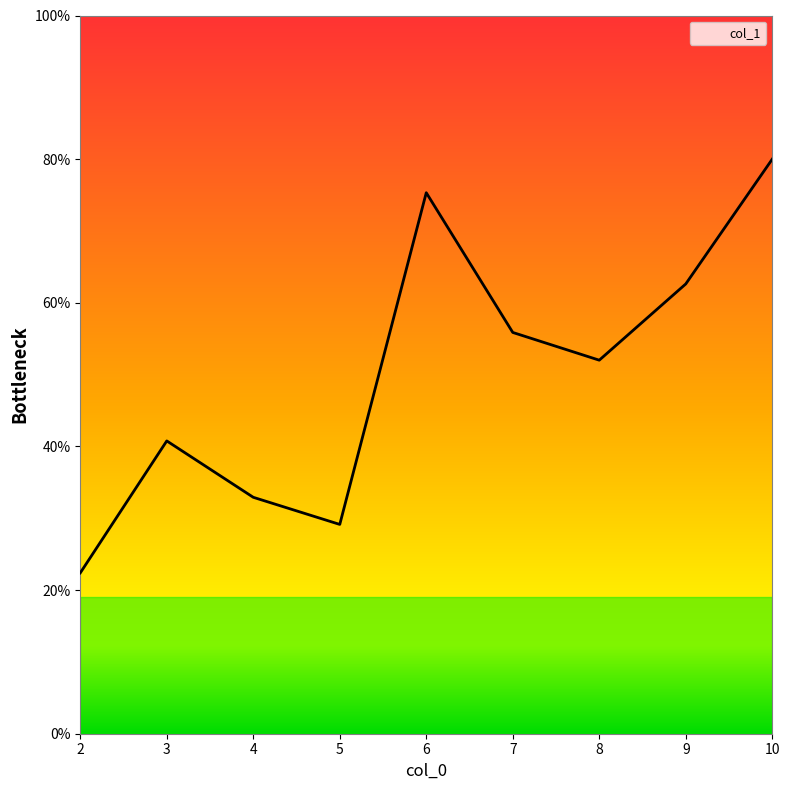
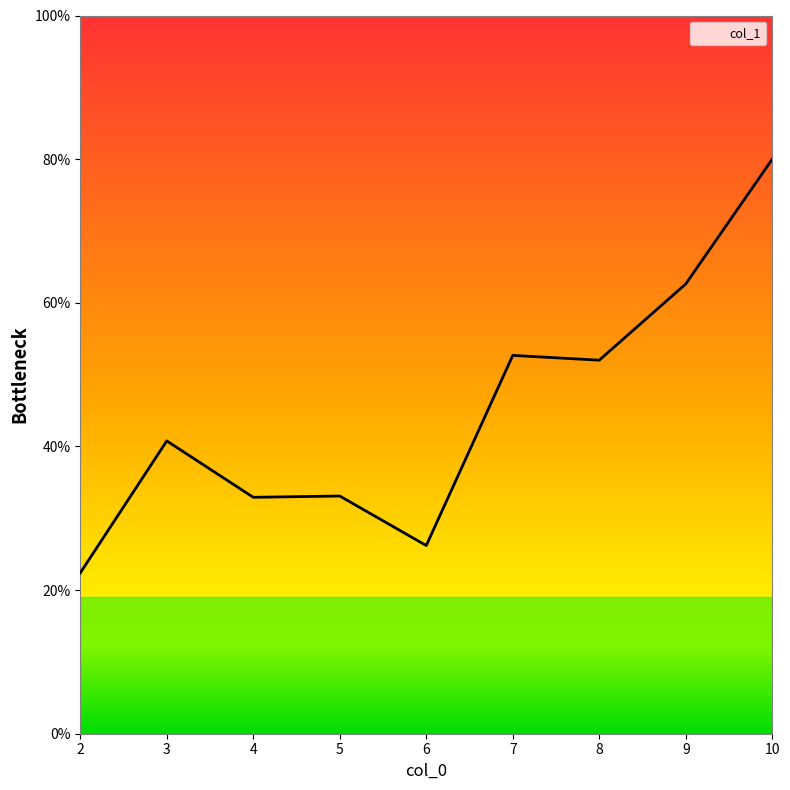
  {
    "2": "22%",
    "3": "41%",
    "4": "33%",
-   "5": "29%",
-   "6": "75%",
-   "7": "56%",
+   "5": "33%",
+   "6": "26%",
+   "7": "53%",
    "8": "52%",
    "9": "63%",
    "10": "80%"
  }
